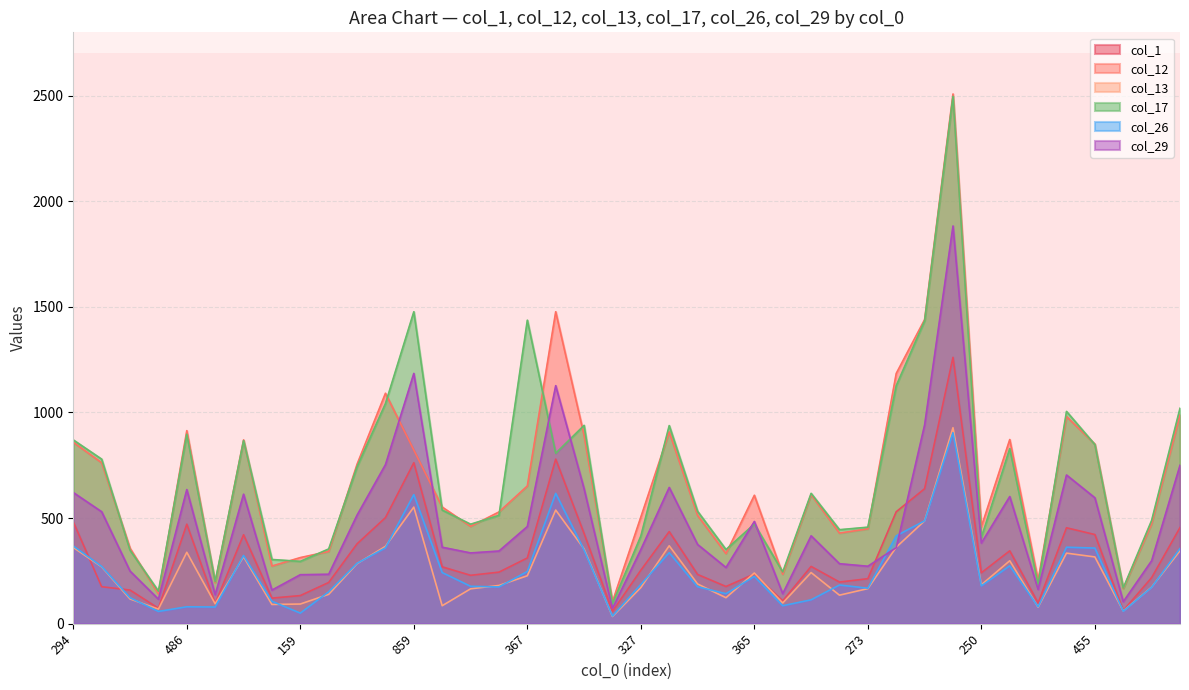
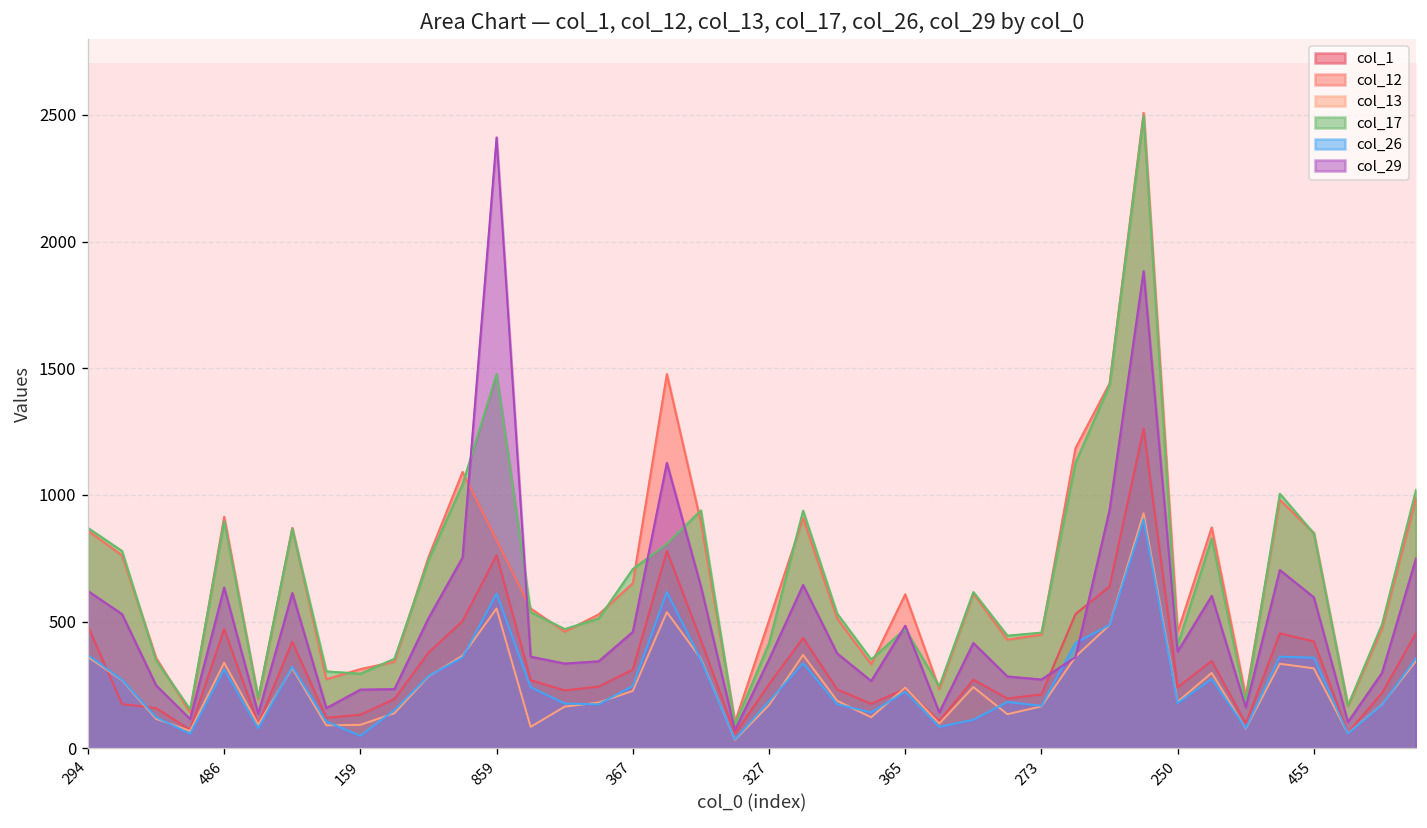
  {
    "col_17": {
      "486": 900,
      "159": 300,
      "859": 1480,
-     "367": 1440,
+     "367": 710,
      "327": 420,
      "250": 410
    },
    "col_26": {
-     "486": 80,
+     "486": 310,
      "159": 50,
      "859": 610,
      "367": 250,
      "327": 190,
      "455": 360
    },
    "col_29": {
      "294": 620,
      "486": 640,
      "159": 230,
-     "859": 1190,
+     "859": 2410,
      "367": 460,
      "327": 350,
      "273": 270,
      "250": 380,
      "455": 600
    }
  }
